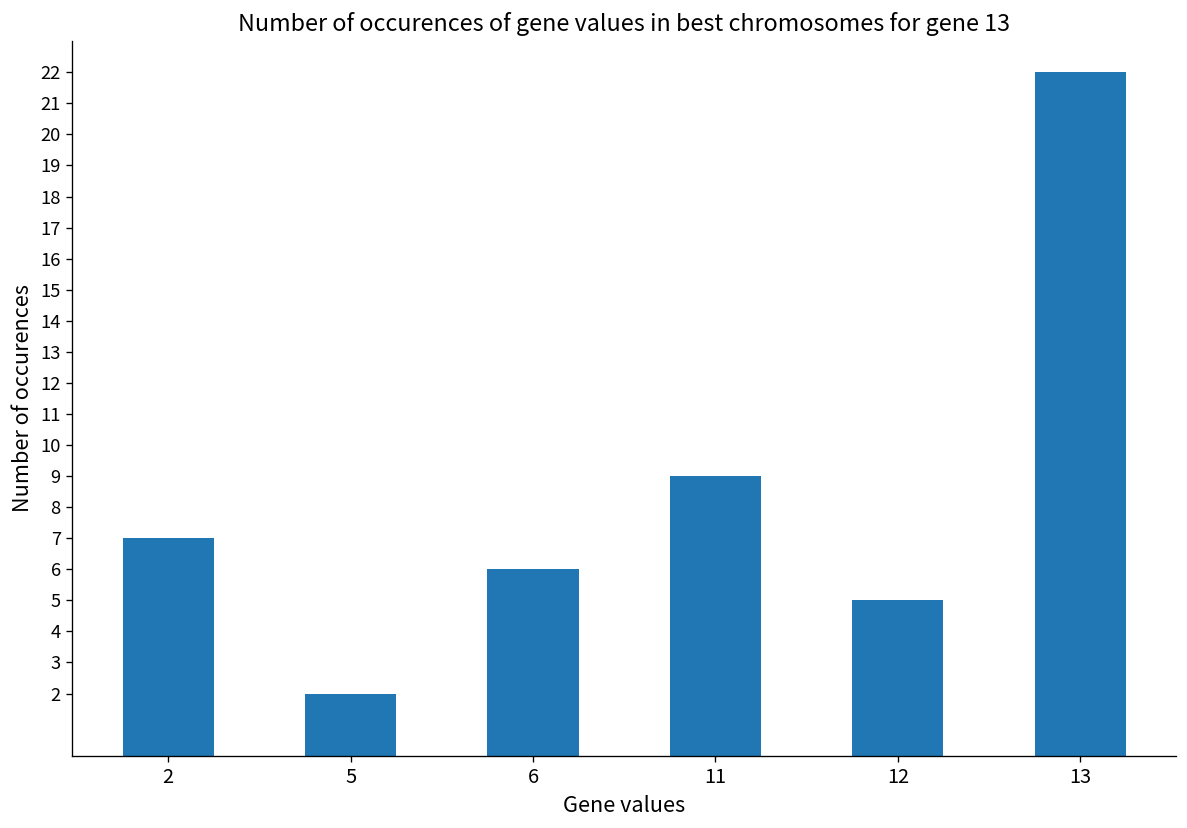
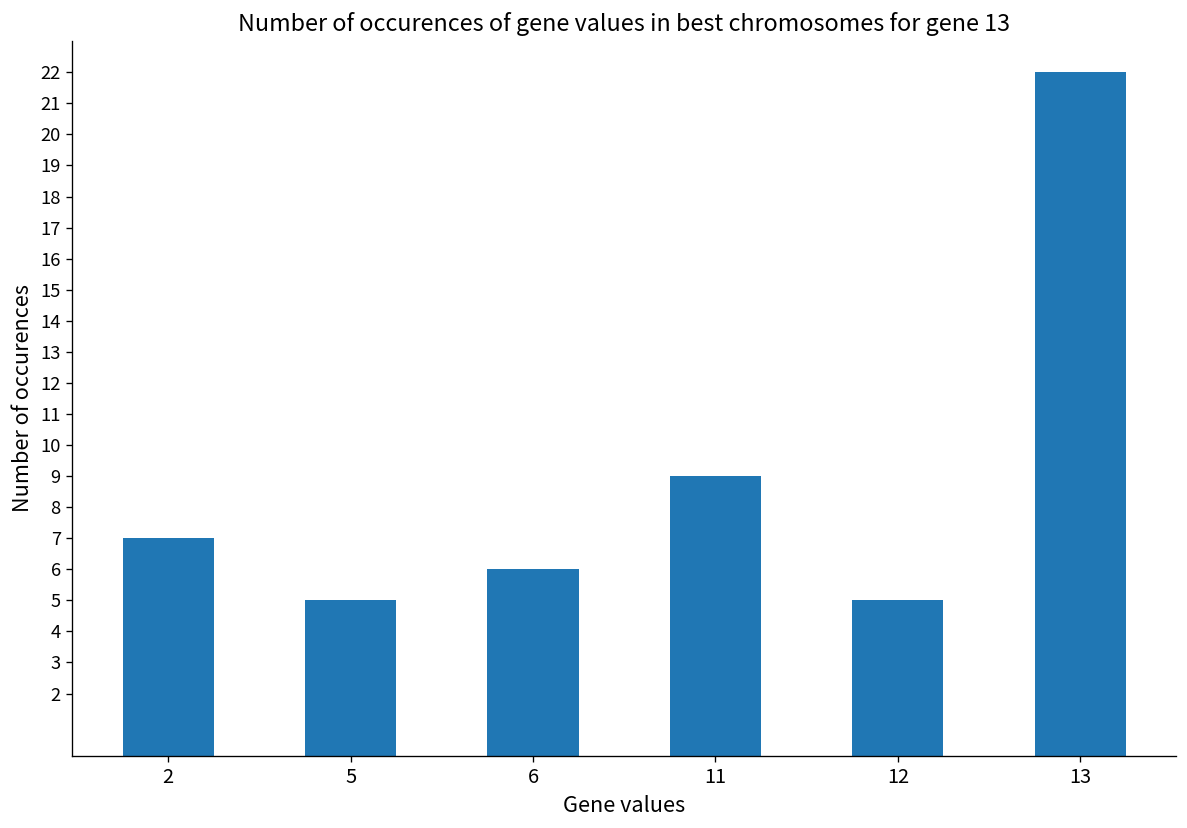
  {
    "2": 7,
-   "5": 2,
+   "5": 5,
    "6": 6,
    "11": 9,
    "12": 5,
    "13": 22
  }
